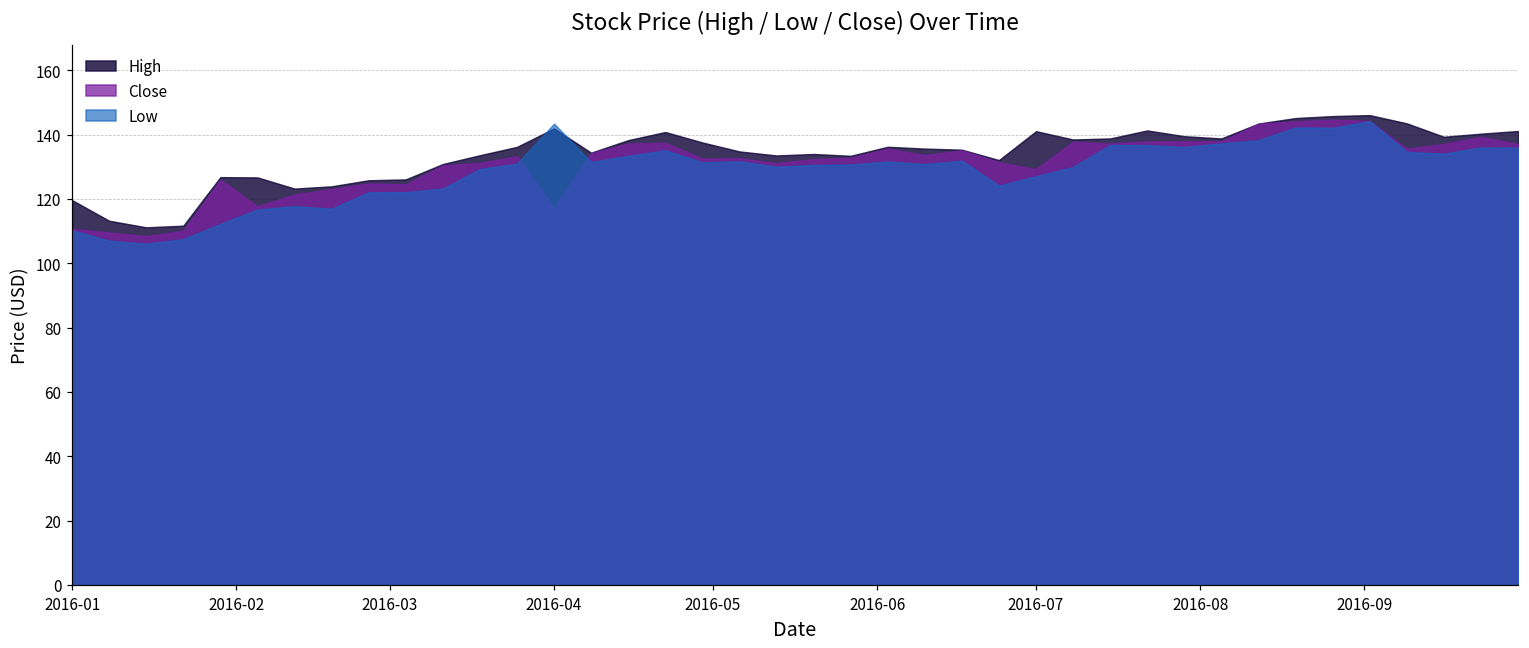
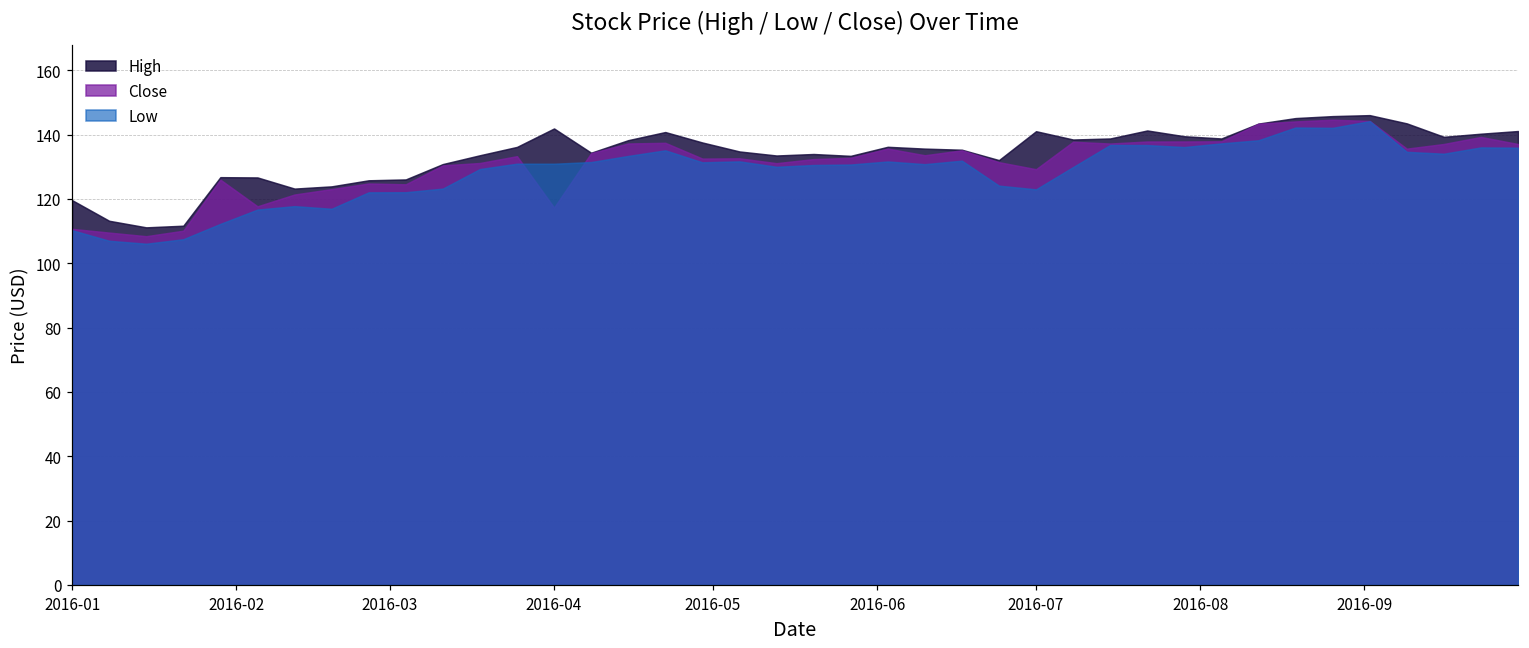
  {
    "High": {
      "2016-01": 120,
      "2016-04": 142,
      "2016-07": 141
    },
    "Close": {
      "2016-04": 117,
      "2016-07": 129
    },
    "Low": {
-     "2016-04": 143,
-     "2016-07": 127
+     "2016-04": 131,
+     "2016-07": 123
    }
  }
